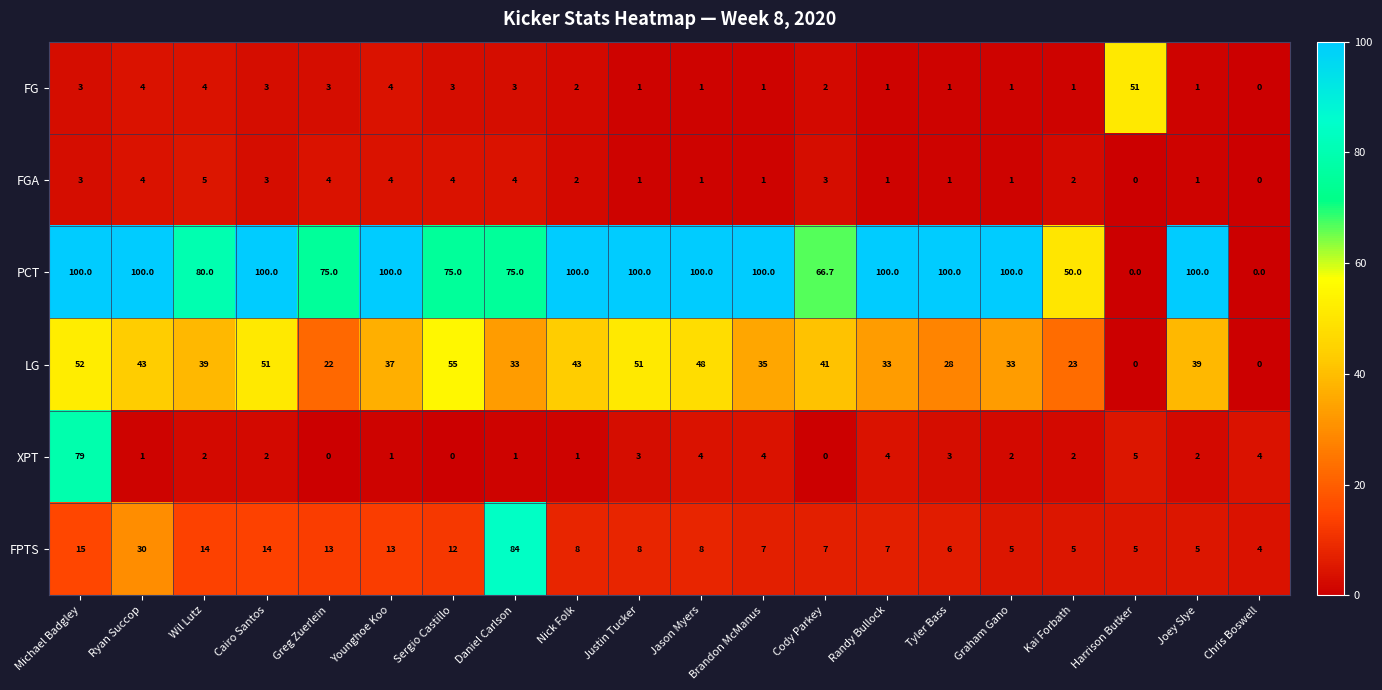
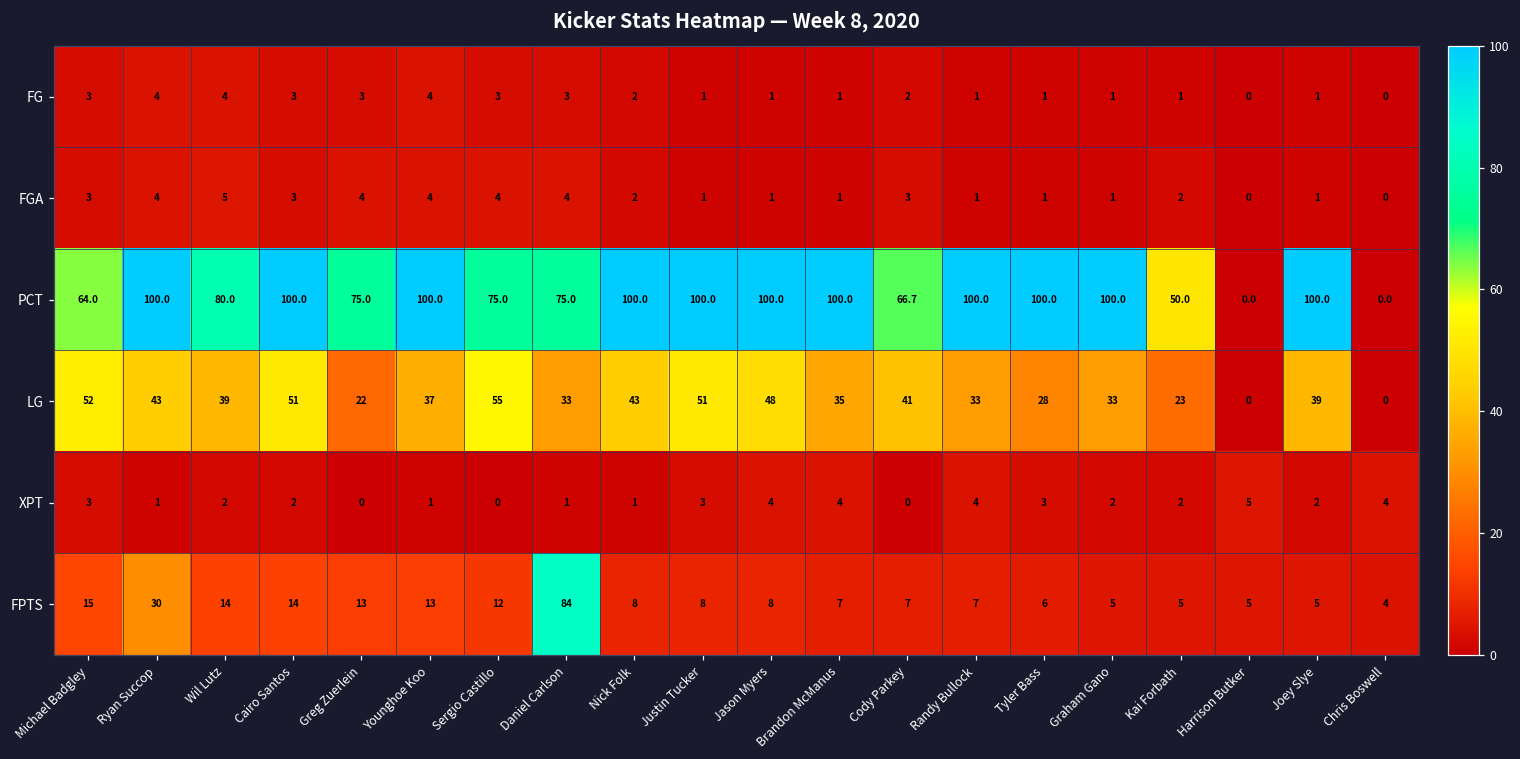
  {
    "FG": {
      "Michael Badgley": 3,
      "Ryan Succop": 4,
      "Wil Lutz": 4,
      "Cairo Santos": 3,
      "Greg Zuerlein": 3,
      "Younghoe Koo": 4,
      "Sergio Castillo": 3,
      "Daniel Carlson": 3,
      "Nick Folk": 2,
      "Justin Tucker": 1,
      "Jason Myers": 1,
      "Brandon McManus": 1,
      "Cody Parkey": 2,
      "Randy Bullock": 1,
      "Tyler Bass": 1,
      "Graham Gano": 1,
      "Kai Forbath": 1,
-     "Harrison Butker": 51,
+     "Harrison Butker": 0,
      "Joey Slye": 1,
      "Chris Boswell": 0
    },
    "FGA": {
      "Michael Badgley": 3,
      "Ryan Succop": 4,
      "Wil Lutz": 5,
      "Cairo Santos": 3,
      "Greg Zuerlein": 4,
      "Younghoe Koo": 4,
      "Sergio Castillo": 4,
      "Daniel Carlson": 4,
      "Nick Folk": 2,
      "Justin Tucker": 1,
      "Jason Myers": 1,
      "Brandon McManus": 1,
      "Cody Parkey": 3,
      "Randy Bullock": 1,
      "Tyler Bass": 1,
      "Graham Gano": 1,
      "Kai Forbath": 2,
      "Harrison Butker": 0,
      "Joey Slye": 1,
      "Chris Boswell": 0
    },
    "PCT": {
-     "Michael Badgley": 100.0,
+     "Michael Badgley": 64.0,
      "Ryan Succop": 100.0,
      "Wil Lutz": 80.0,
      "Cairo Santos": 100.0,
      "Greg Zuerlein": 75.0,
      "Younghoe Koo": 100.0,
      "Sergio Castillo": 75.0,
      "Daniel Carlson": 75.0,
      "Nick Folk": 100.0,
      "Justin Tucker": 100.0,
      "Jason Myers": 100.0,
      "Brandon McManus": 100.0,
      "Cody Parkey": 66.7,
      "Randy Bullock": 100.0,
      "Tyler Bass": 100.0,
      "Graham Gano": 100.0,
      "Kai Forbath": 50.0,
      "Harrison Butker": 0.0,
      "Joey Slye": 100.0,
      "Chris Boswell": 0.0
    },
    "LG": {
      "Michael Badgley": 52,
      "Ryan Succop": 43,
      "Wil Lutz": 39,
      "Cairo Santos": 51,
      "Greg Zuerlein": 22,
      "Younghoe Koo": 37,
      "Sergio Castillo": 55,
      "Daniel Carlson": 33,
      "Nick Folk": 43,
      "Justin Tucker": 51,
      "Jason Myers": 48,
      "Brandon McManus": 35,
      "Cody Parkey": 41,
      "Randy Bullock": 33,
      "Tyler Bass": 28,
      "Graham Gano": 33,
      "Kai Forbath": 23,
      "Harrison Butker": 0,
      "Joey Slye": 39,
      "Chris Boswell": 0
    },
    "XPT": {
-     "Michael Badgley": 79,
+     "Michael Badgley": 3,
      "Ryan Succop": 1,
      "Wil Lutz": 2,
      "Cairo Santos": 2,
      "Greg Zuerlein": 0,
      "Younghoe Koo": 1,
      "Sergio Castillo": 0,
      "Daniel Carlson": 1,
      "Nick Folk": 1,
      "Justin Tucker": 3,
      "Jason Myers": 4,
      "Brandon McManus": 4,
      "Cody Parkey": 0,
      "Randy Bullock": 4,
      "Tyler Bass": 3,
      "Graham Gano": 2,
      "Kai Forbath": 2,
      "Harrison Butker": 5,
      "Joey Slye": 2,
      "Chris Boswell": 4
    },
    "FPTS": {
      "Michael Badgley": 15,
      "Ryan Succop": 30,
      "Wil Lutz": 14,
      "Cairo Santos": 14,
      "Greg Zuerlein": 13,
      "Younghoe Koo": 13,
      "Sergio Castillo": 12,
      "Daniel Carlson": 84,
      "Nick Folk": 8,
      "Justin Tucker": 8,
      "Jason Myers": 8,
      "Brandon McManus": 7,
      "Cody Parkey": 7,
      "Randy Bullock": 7,
      "Tyler Bass": 6,
      "Graham Gano": 5,
      "Kai Forbath": 5,
      "Harrison Butker": 5,
      "Joey Slye": 5,
      "Chris Boswell": 4
    }
  }
